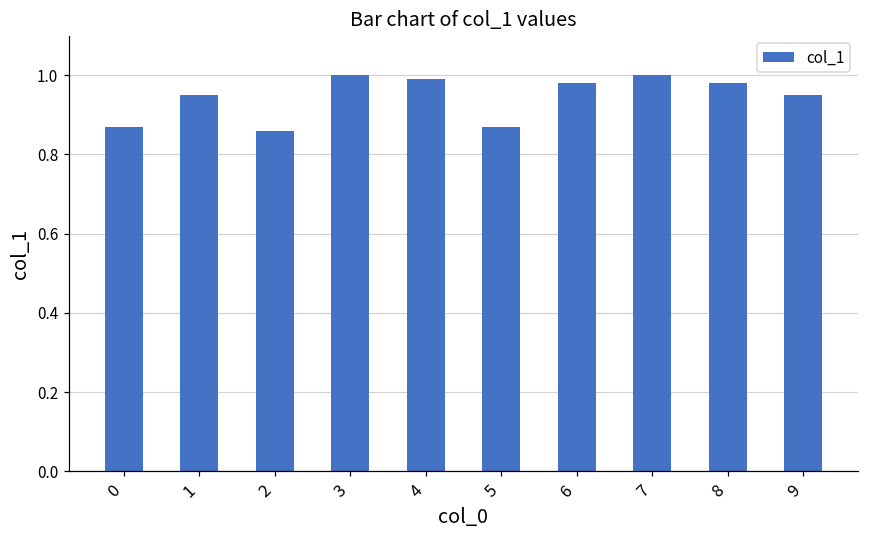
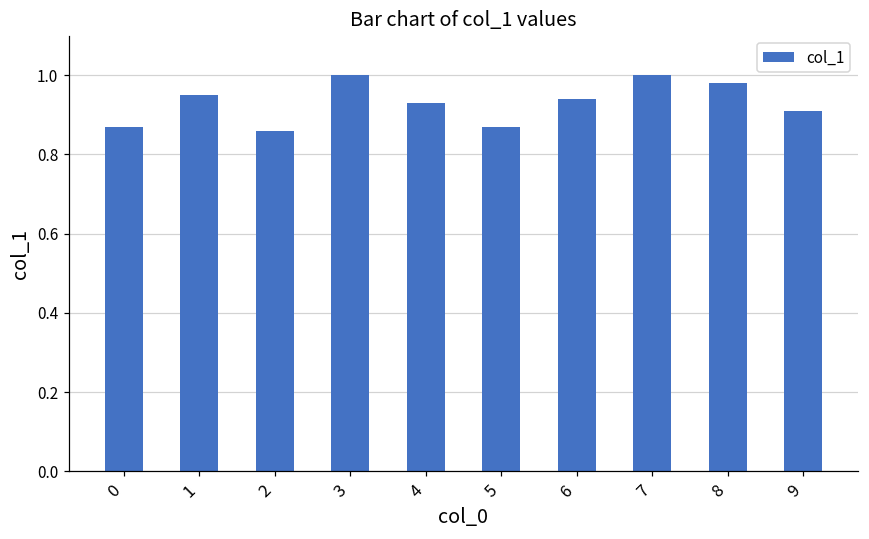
  {
    "0": 0.87,
    "1": 0.95,
    "2": 0.86,
    "3": 1.00,
-   "4": 0.99,
+   "4": 0.93,
    "5": 0.87,
-   "6": 0.98,
+   "6": 0.94,
    "7": 1.00,
    "8": 0.98,
-   "9": 0.95
+   "9": 0.91
  }
